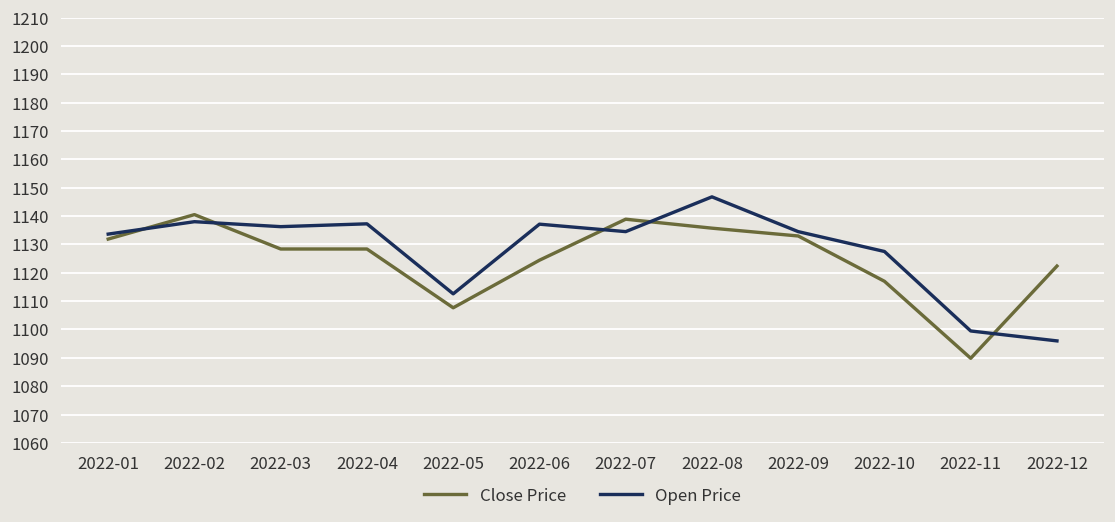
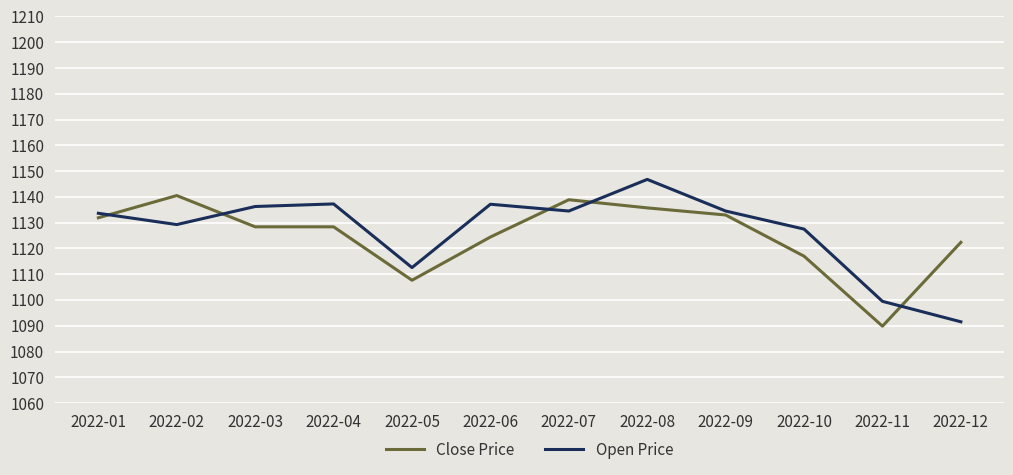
  {
    "Close Price": {
      "2022-01": 1132,
      "2022-02": 1141,
      "2022-03": 1128,
      "2022-04": 1128,
      "2022-05": 1108,
      "2022-06": 1124,
      "2022-07": 1139,
      "2022-08": 1136,
      "2022-09": 1133,
      "2022-10": 1117,
      "2022-11": 1090,
      "2022-12": 1122
    },
    "Open Price": {
      "2022-01": 1134,
-     "2022-02": 1138,
+     "2022-02": 1129,
      "2022-03": 1136,
      "2022-04": 1137,
      "2022-05": 1113,
      "2022-06": 1137,
      "2022-07": 1135,
      "2022-08": 1147,
      "2022-09": 1135,
      "2022-10": 1128,
      "2022-11": 1099,
-     "2022-12": 1096
+     "2022-12": 1092
    }
  }
